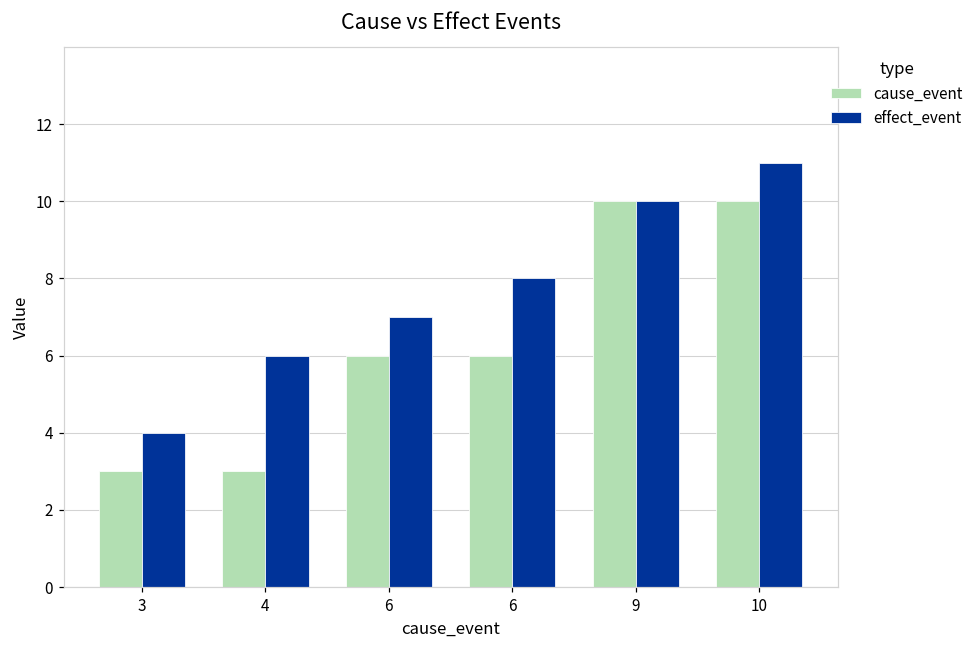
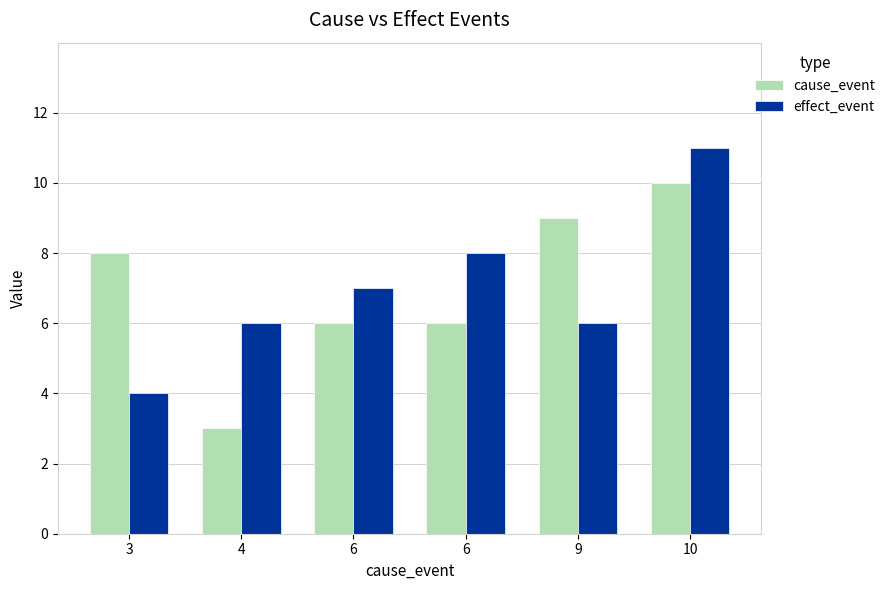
  {
    "cause_event": {
-     "3": 3,
+     "3": 8,
      "4": 3,
-     "9": 10,
+     "9": 9,
      "10": 10
    },
    "effect_event": {
      "3": 4,
      "4": 6,
-     "9": 10,
+     "9": 6,
      "10": 11
    }
  }
